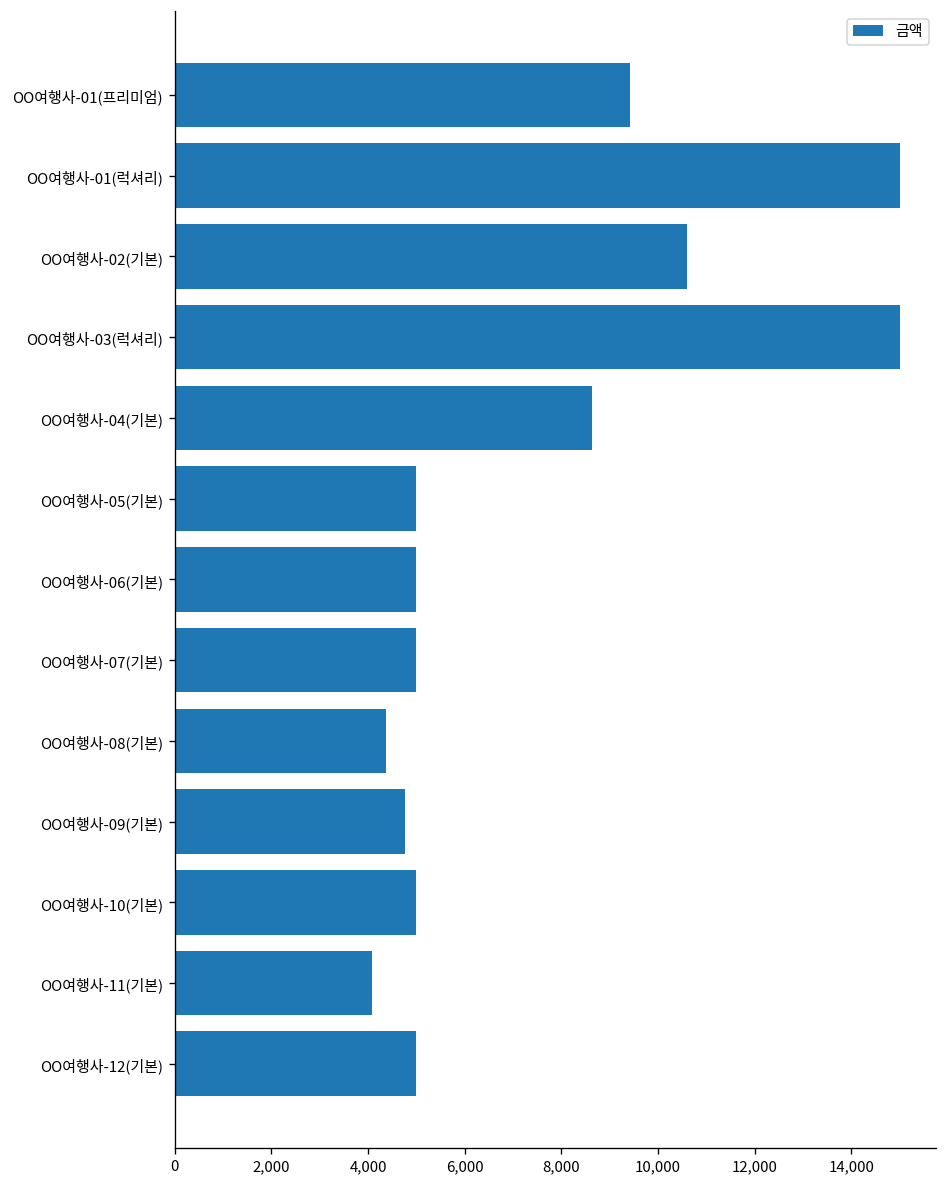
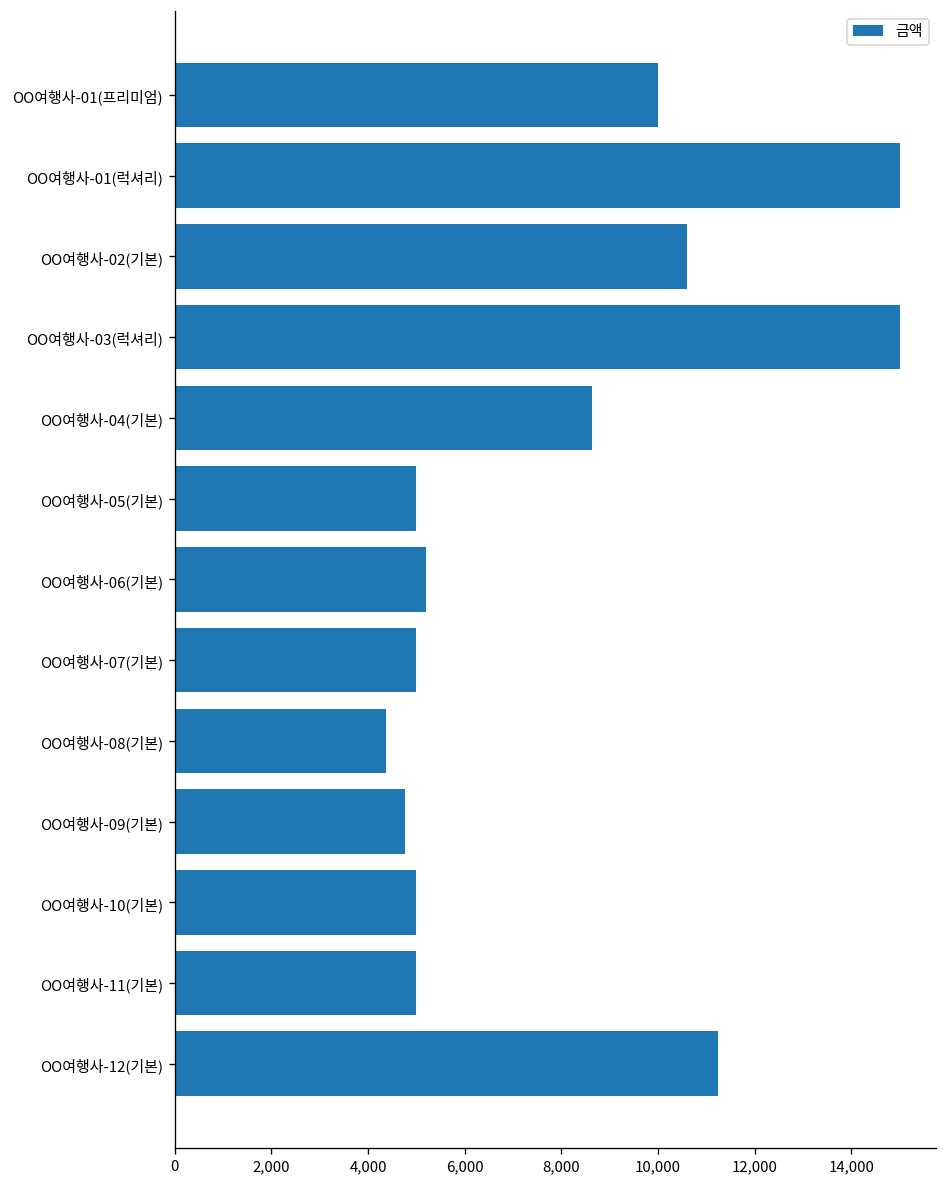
  {
-   "OO여행사-01(프리미엄)": "9,400",
+   "OO여행사-01(프리미엄)": "10,000",
    "OO여행사-01(럭셔리)": "15,000",
    "OO여행사-02(기본)": "10,600",
    "OO여행사-03(럭셔리)": "15,000",
    "OO여행사-04(기본)": "8,600",
    "OO여행사-05(기본)": "5,000",
-   "OO여행사-06(기본)": "5,000",
+   "OO여행사-06(기본)": "5,200",
    "OO여행사-07(기본)": "5,000",
    "OO여행사-08(기본)": "4,400",
    "OO여행사-09(기본)": "4,800",
    "OO여행사-10(기본)": "5,000",
-   "OO여행사-11(기본)": "4,100",
-   "OO여행사-12(기본)": "5,000"
+   "OO여행사-11(기본)": "5,000",
+   "OO여행사-12(기본)": "11,200"
  }
